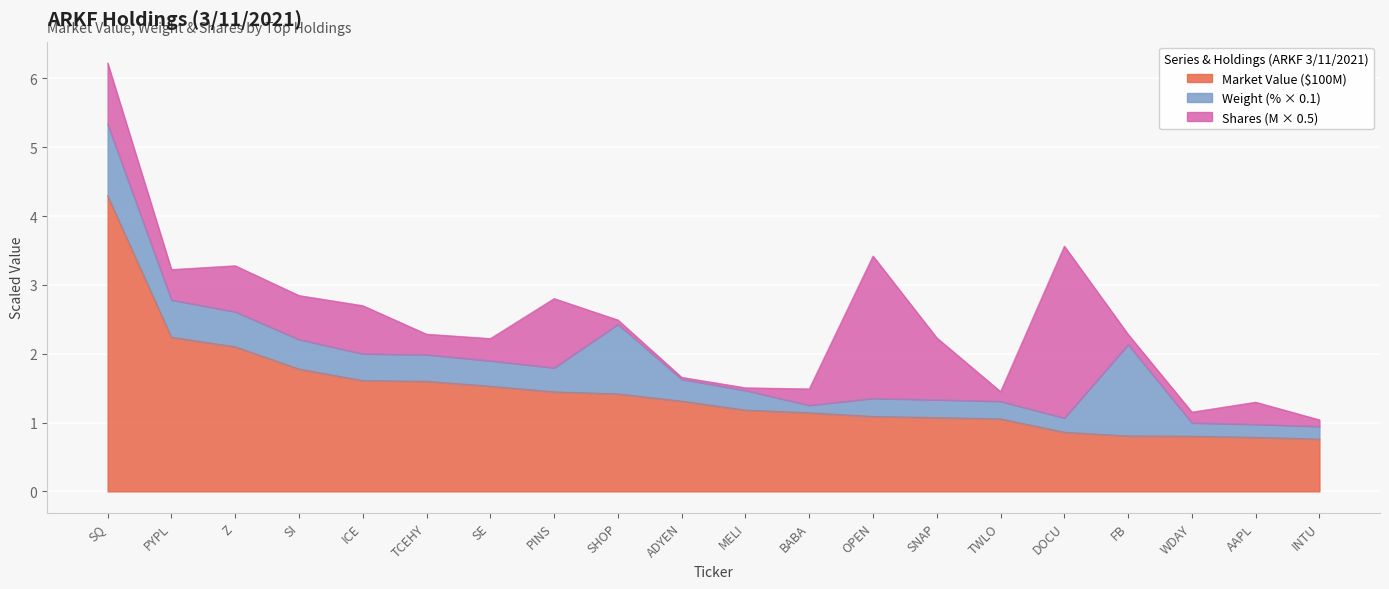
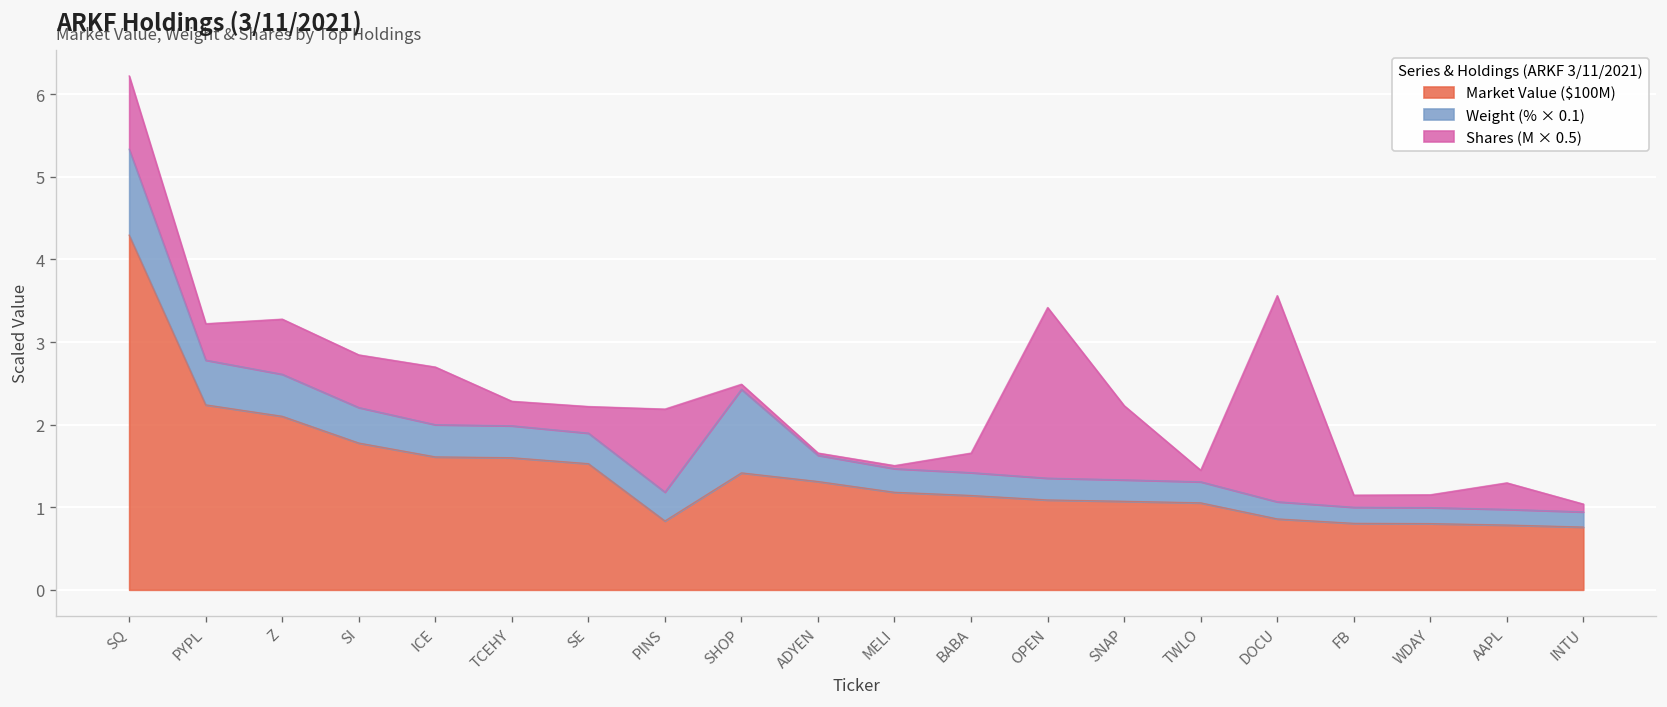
  {
    "Market Value ($100M)": {
      "SQ": 4.3,
      "PYPL": 2.2,
      "Z": 2.1,
      "SI": 1.8,
      "ICE": 1.6,
      "TCEHY": 1.6,
      "SE": 1.5,
-     "PINS": 1.4,
+     "PINS": 0.8,
      "SHOP": 1.4,
      "ADYEN": 1.3,
      "MELI": 1.2,
      "BABA": 1.1,
      "OPEN": 1.1,
      "SNAP": 1.1,
      "TWLO": 1.1,
      "DOCU": 0.9,
      "FB": 0.8,
      "WDAY": 0.8,
      "AAPL": 0.8,
      "INTU": 0.8
    },
    "Weight (% × 0.1)": {
      "SQ": 1.0,
      "PYPL": 0.5,
      "Z": 0.5,
      "SI": 0.4,
      "ICE": 0.4,
      "TCEHY": 0.4,
      "SE": 0.4,
      "PINS": 0.4,
      "SHOP": 1.0,
      "MELI": 0.3,
-     "BABA": 0.1,
+     "BABA": 0.3,
      "OPEN": 0.3,
      "SNAP": 0.3,
      "TWLO": 0.3,
      "DOCU": 0.2,
-     "FB": 1.3,
+     "FB": 0.2,
      "WDAY": 0.2,
      "AAPL": 0.2,
      "INTU": 0.2
    },
    "Shares (M × 0.5)": {
      "SQ": 0.9,
      "PYPL": 0.4,
      "Z": 0.7,
      "SI": 0.6,
      "ICE": 0.7,
      "TCEHY": 0.3,
      "SE": 0.3,
      "PINS": 1.0,
      "SHOP": 0.1,
      "MELI": 0.0,
      "BABA": 0.2,
      "OPEN": 2.1,
      "SNAP": 0.9,
      "TWLO": 0.1,
      "DOCU": 2.5,
      "FB": 0.1,
      "WDAY": 0.2,
      "AAPL": 0.3,
      "INTU": 0.1
    }
  }
